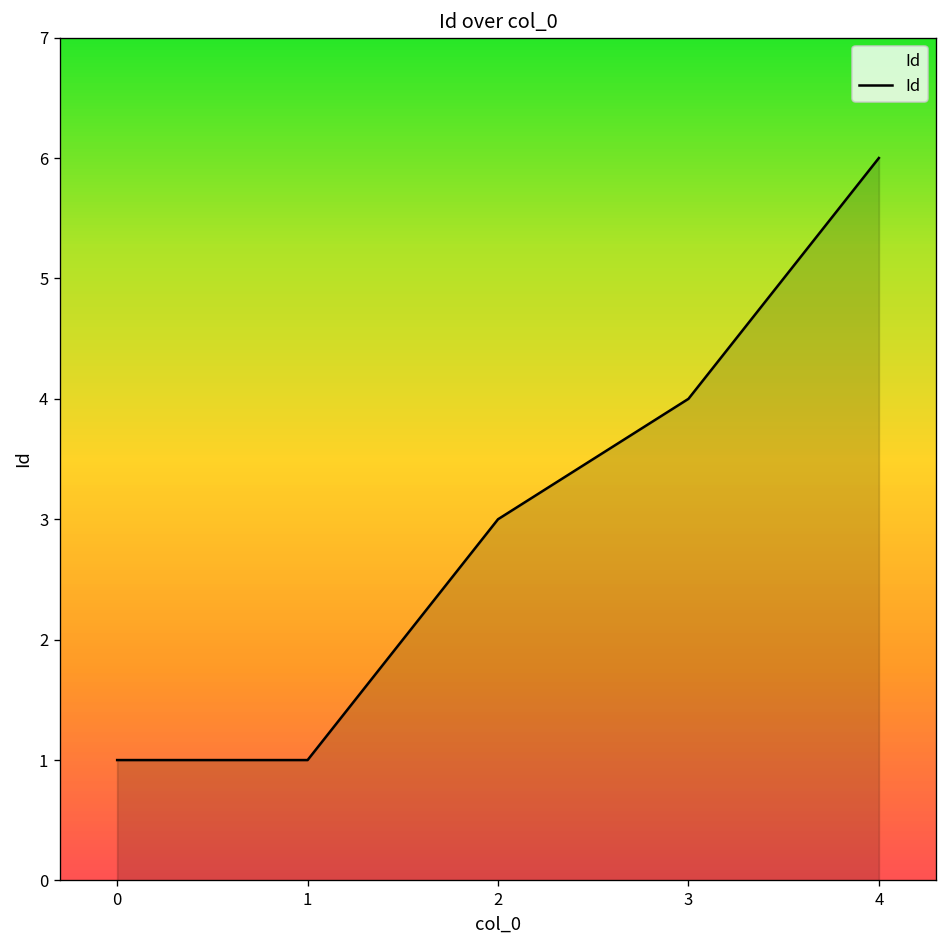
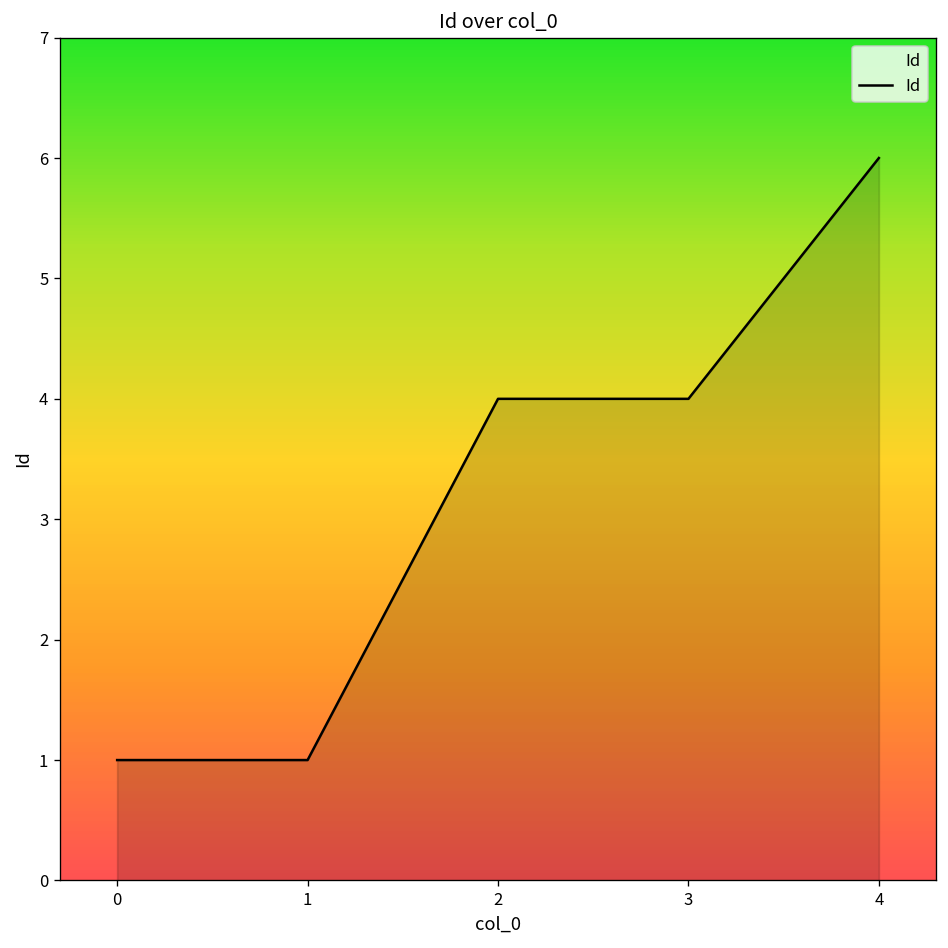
  {
    "0": 1,
    "1": 1,
-   "2": 3,
+   "2": 4,
    "3": 4,
    "4": 6
  }
